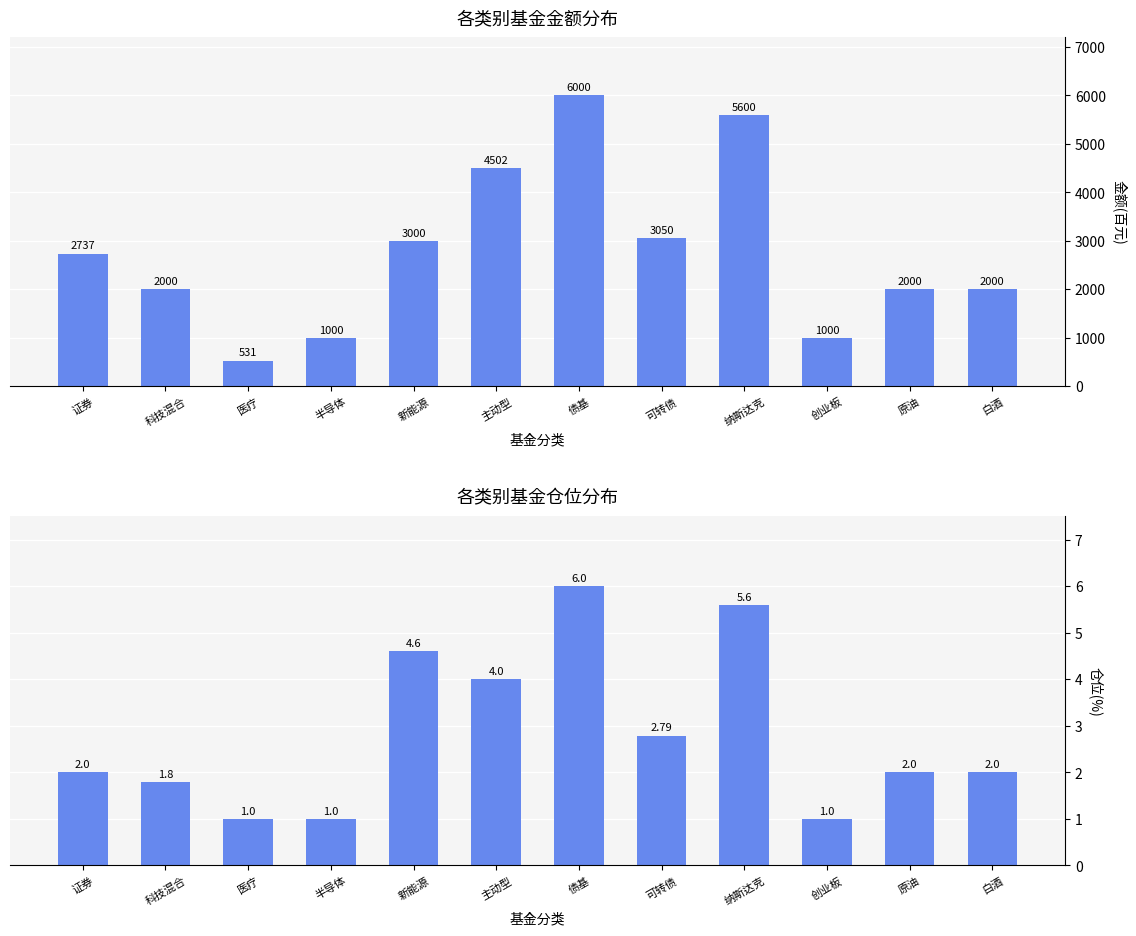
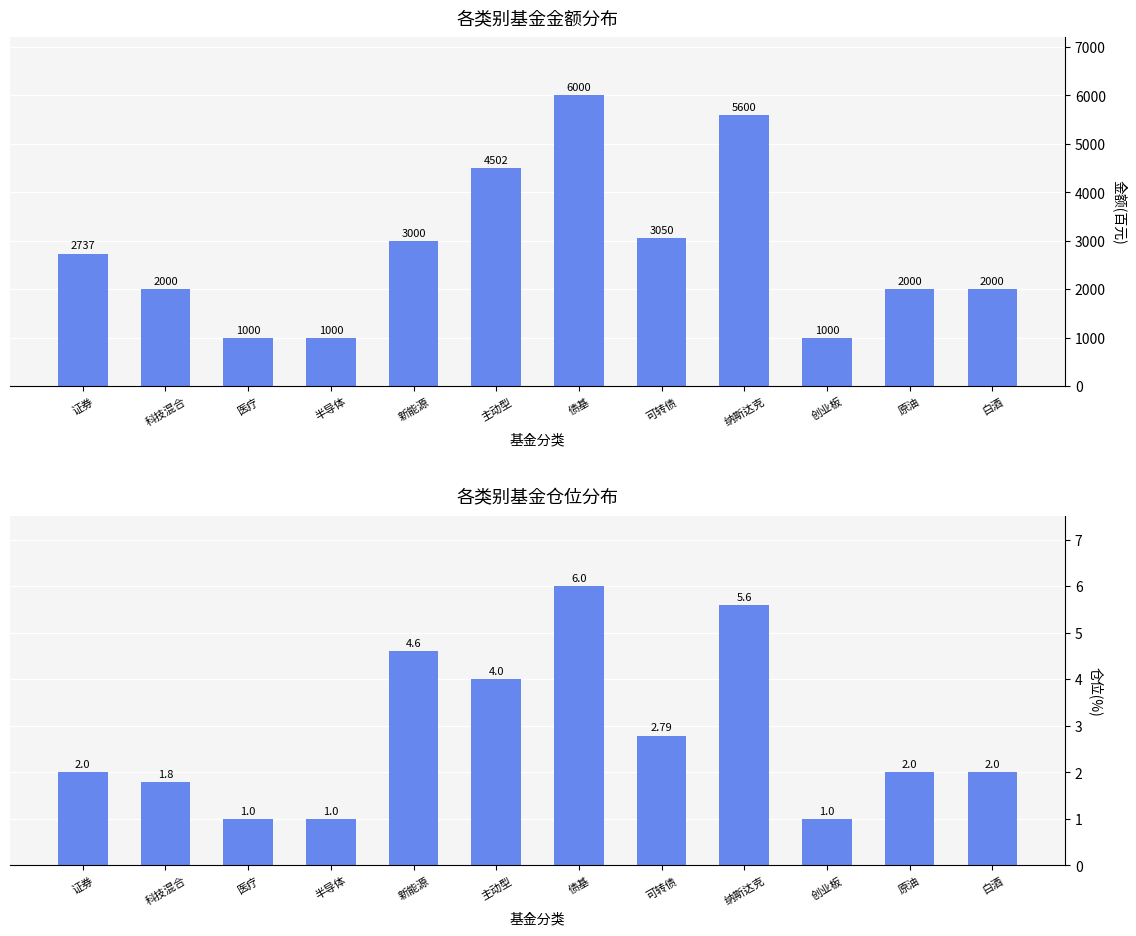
  {
    "各类别基金金额分布": {
      "证券": 2737,
      "科技混合": 2000,
-     "医疗": 531,
+     "医疗": 1000,
      "半导体": 1000,
      "新能源": 3000,
      "主动型": 4502,
      "债基": 6000,
      "可转债": 3050,
      "纳斯达克": 5600,
      "创业板": 1000,
      "原油": 2000,
      "白酒": 2000
    },
    "各类别基金仓位分布": {
      "证券": 2.0,
      "科技混合": 1.8,
      "医疗": 1.0,
      "半导体": 1.0,
      "新能源": 4.6,
      "主动型": 4.0,
      "债基": 6.0,
      "可转债": 2.79,
      "纳斯达克": 5.6,
      "创业板": 1.0,
      "原油": 2.0,
      "白酒": 2.0
    }
  }
